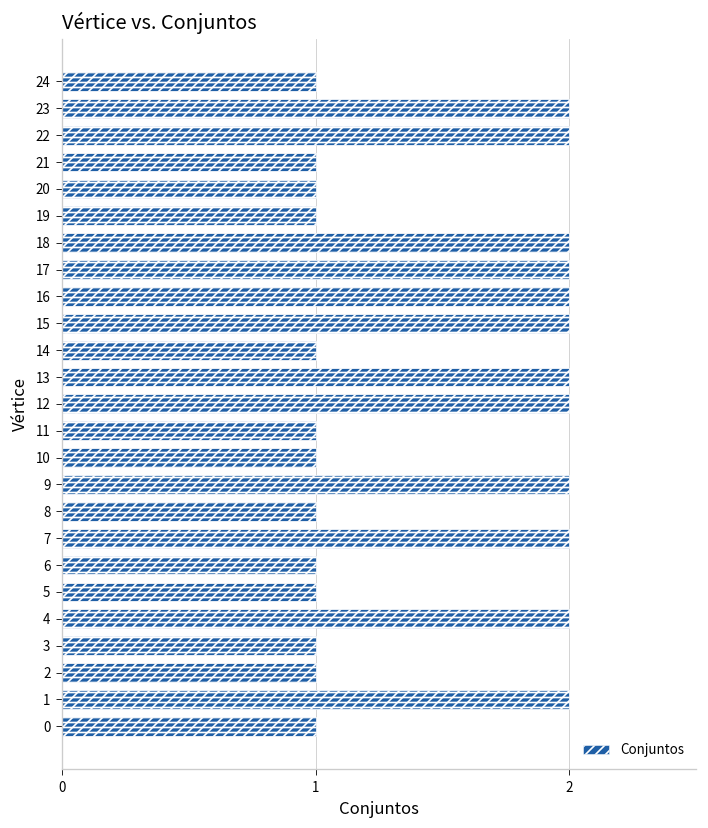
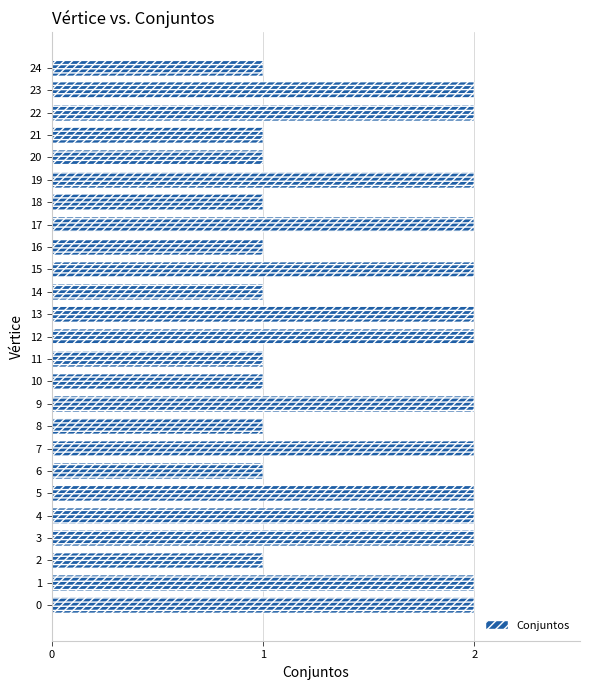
  {
    "24": 1,
    "23": 2,
    "22": 2,
    "21": 1,
    "20": 1,
-   "19": 1,
-   "18": 2,
+   "19": 2,
+   "18": 1,
    "17": 2,
-   "16": 2,
+   "16": 1,
    "15": 2,
    "14": 1,
    "13": 2,
    "12": 2,
    "11": 1,
    "10": 1,
    "9": 2,
    "8": 1,
    "7": 2,
    "6": 1,
-   "5": 1,
+   "5": 2,
    "4": 2,
-   "3": 1,
+   "3": 2,
    "2": 1,
    "1": 2,
-   "0": 1
+   "0": 2
  }
